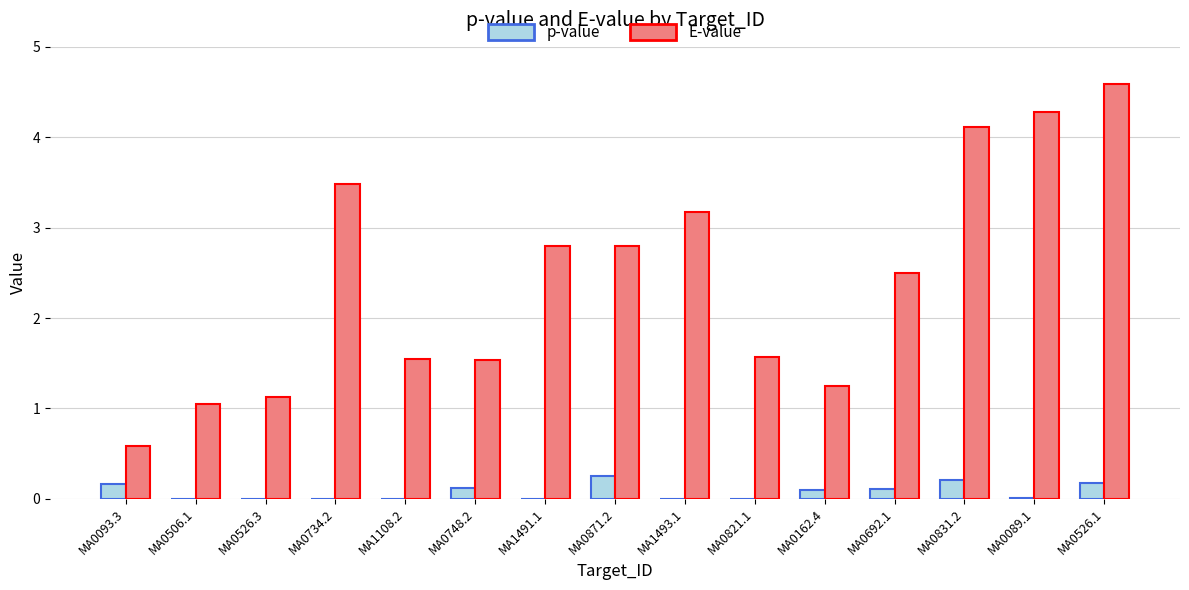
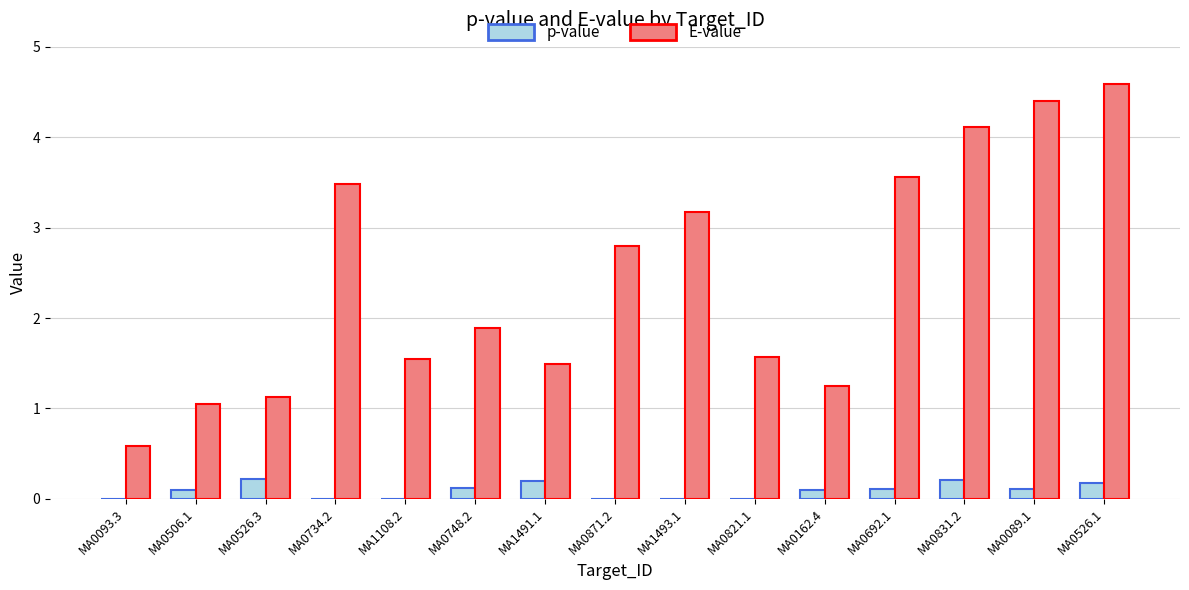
  {
    "p-value": {
-     "MA0093.3": 0.2,
-     "MA0506.1": 0.0,
-     "MA0526.3": 0.0,
+     "MA0093.3": 0.0,
+     "MA0506.1": 0.1,
+     "MA0526.3": 0.2,
      "MA0748.2": 0.1,
-     "MA1491.1": 0.0,
-     "MA0871.2": 0.3,
+     "MA1491.1": 0.2,
+     "MA0871.2": 0.0,
      "MA0162.4": 0.1,
      "MA0692.1": 0.1,
      "MA0831.2": 0.2,
-     "MA0089.1": 0.0,
+     "MA0089.1": 0.1,
      "MA0526.1": 0.2
    },
    "E-value": {
      "MA0093.3": 0.6,
      "MA0506.1": 1.1,
      "MA0526.3": 1.1,
      "MA0734.2": 3.5,
      "MA1108.2": 1.5,
-     "MA0748.2": 1.5,
-     "MA1491.1": 2.8,
+     "MA0748.2": 1.9,
+     "MA1491.1": 1.5,
      "MA0871.2": 2.8,
      "MA1493.1": 3.2,
      "MA0821.1": 1.6,
      "MA0162.4": 1.2,
-     "MA0692.1": 2.5,
+     "MA0692.1": 3.6,
      "MA0831.2": 4.1,
-     "MA0089.1": 4.3,
+     "MA0089.1": 4.4,
      "MA0526.1": 4.6
    }
  }
